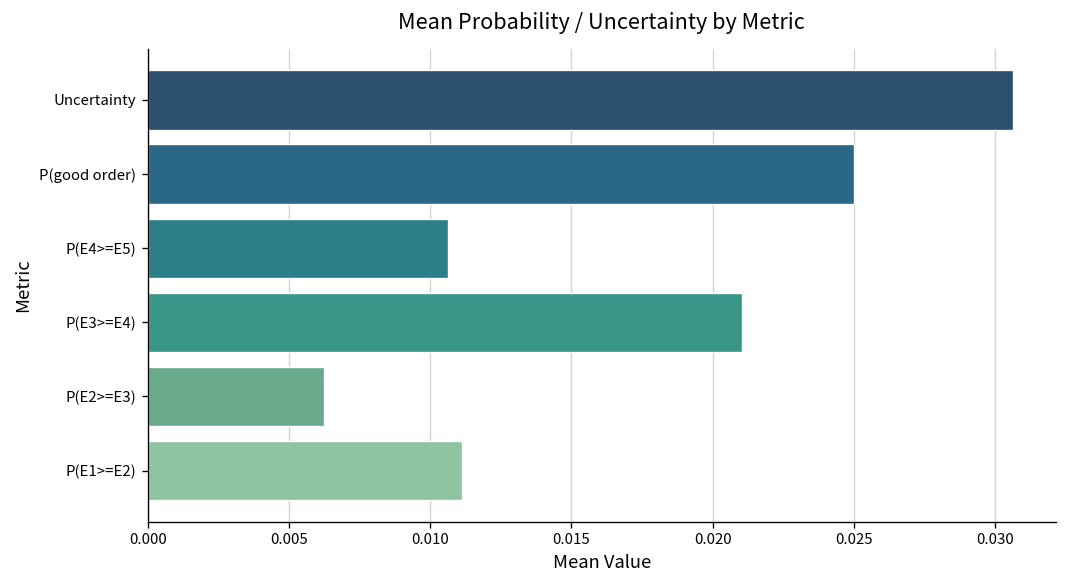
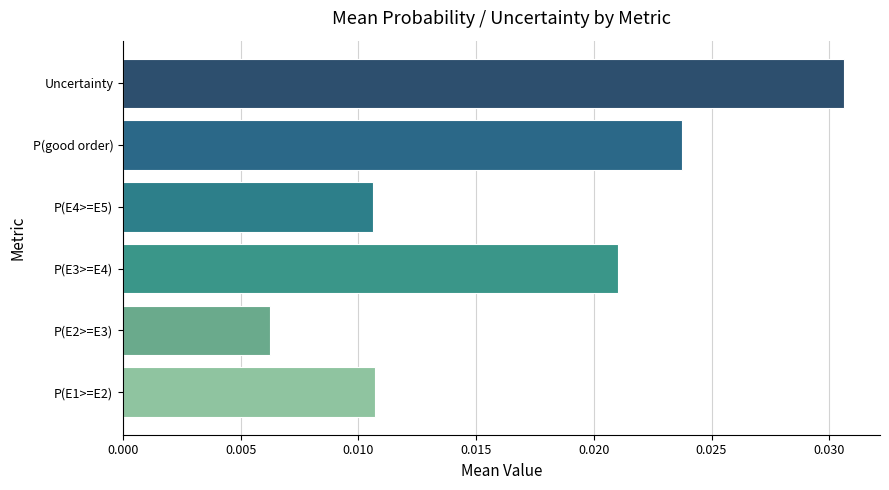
  {
    "Uncertainty": 0.0306,
-   "P(good order)": 0.0250,
+   "P(good order)": 0.0237,
    "P(E4>=E5)": 0.0106,
    "P(E3>=E4)": 0.0210,
    "P(E2>=E3)": 0.0063,
-   "P(E1>=E2)": 0.0111
+   "P(E1>=E2)": 0.0107
  }
